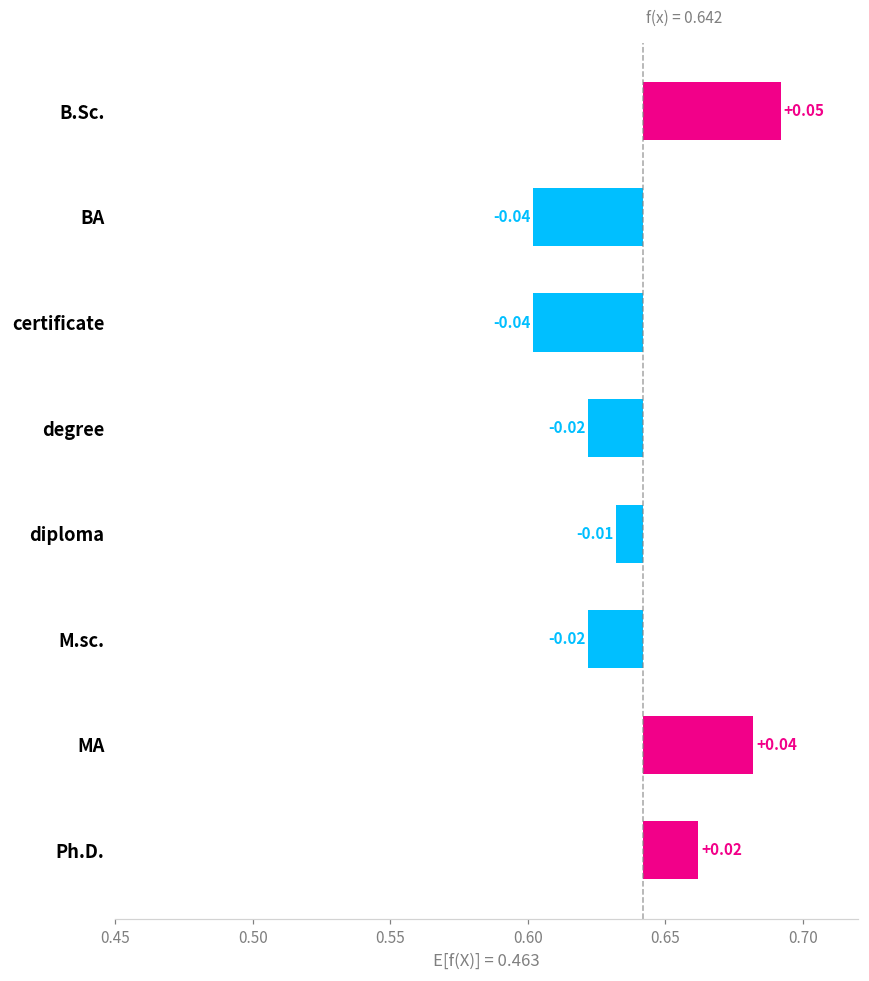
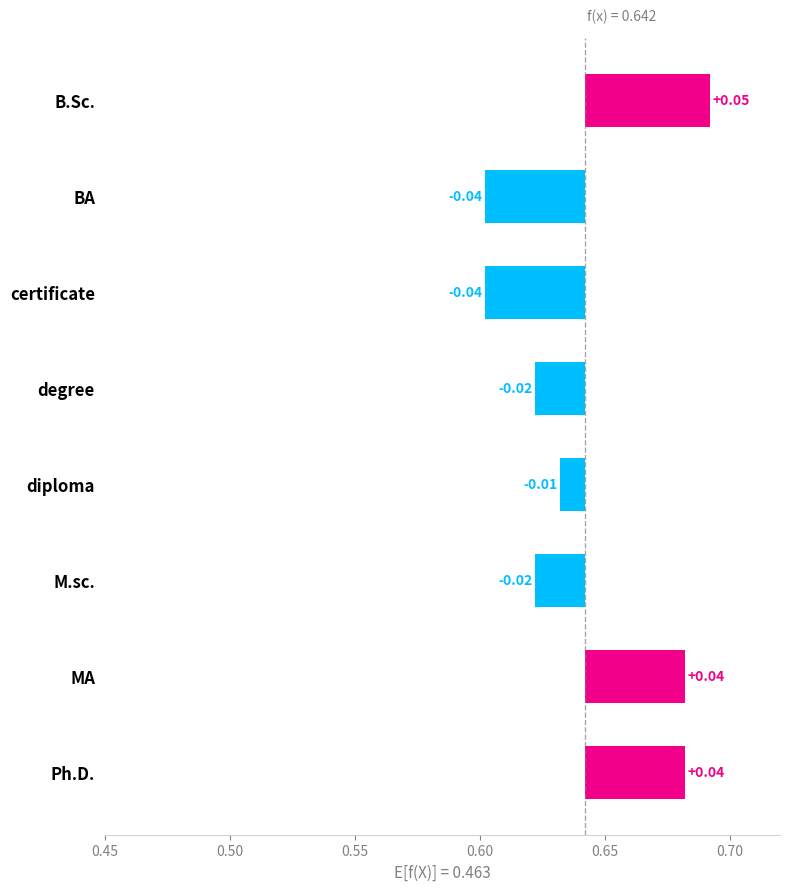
  {
    "B.Sc.": "+0.05",
    "BA": "-0.04",
    "certificate": "-0.04",
    "degree": "-0.02",
    "diploma": "-0.01",
    "M.sc.": "-0.02",
    "MA": "+0.04",
-   "Ph.D.": "+0.02"
+   "Ph.D.": "+0.04"
  }
